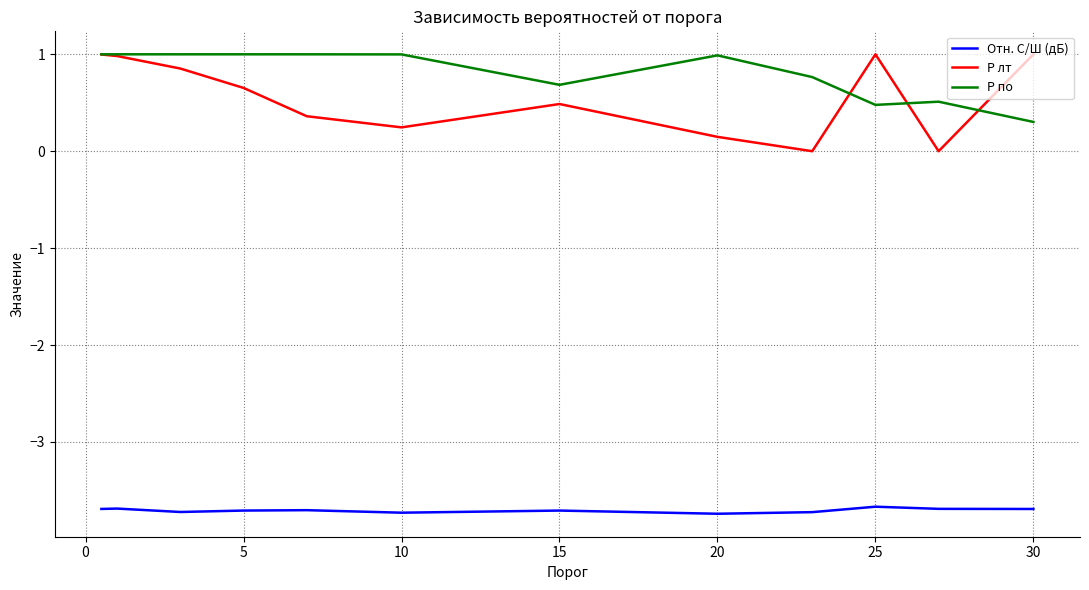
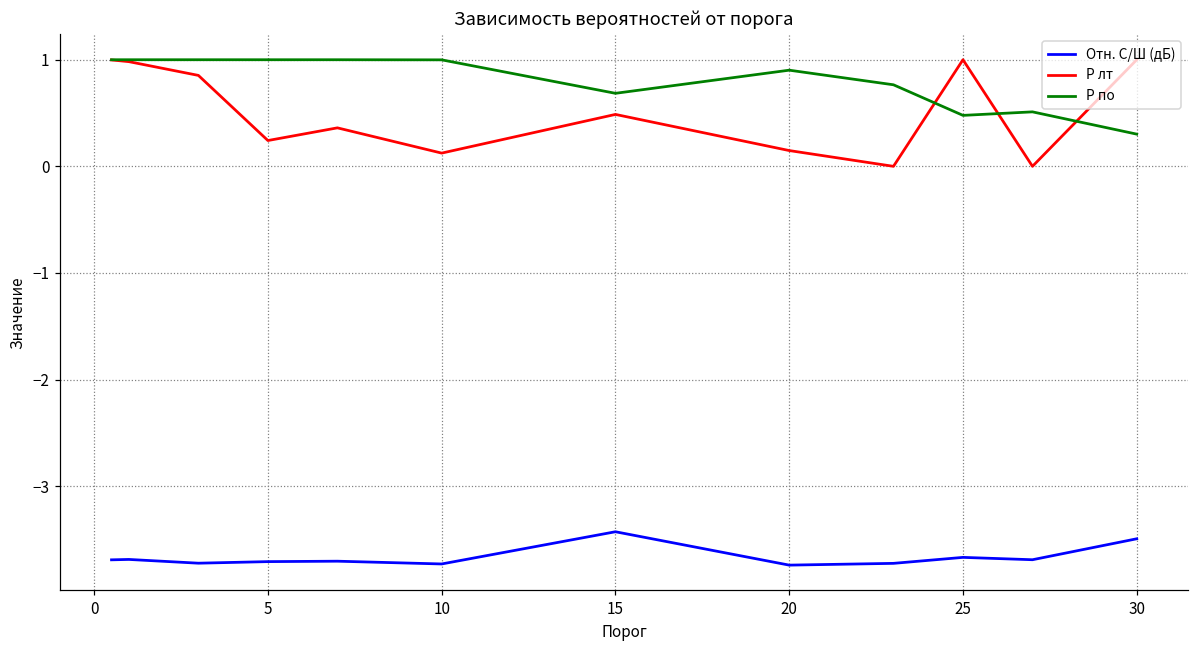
  {
    "Отн. С/Ш (дБ)": {
      "5": -3.7,
      "10": -3.7,
-     "15": -3.7,
+     "15": -3.4,
      "20": -3.7,
      "25": -3.7,
-     "30": -3.7
+     "30": -3.5
    },
    "P лт": {
-     "5": 0.7,
-     "10": 0.2,
+     "5": 0.2,
+     "10": 0.1,
      "15": 0.5,
      "20": 0.1,
      "25": 1.0
    },
    "P по": {
      "5": 1.0,
      "10": 1.0,
      "15": 0.7,
-     "20": 1.0,
+     "20": 0.9,
      "25": 0.5,
      "30": 0.3
    }
  }
